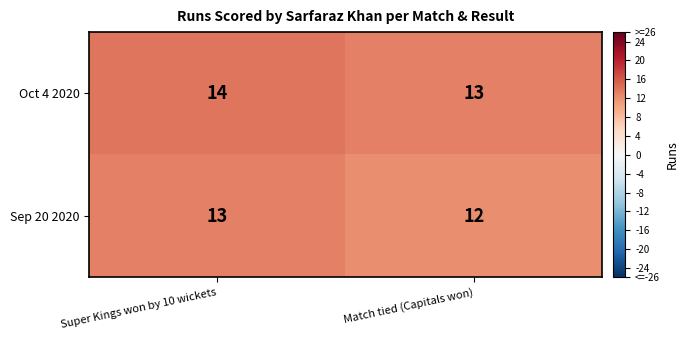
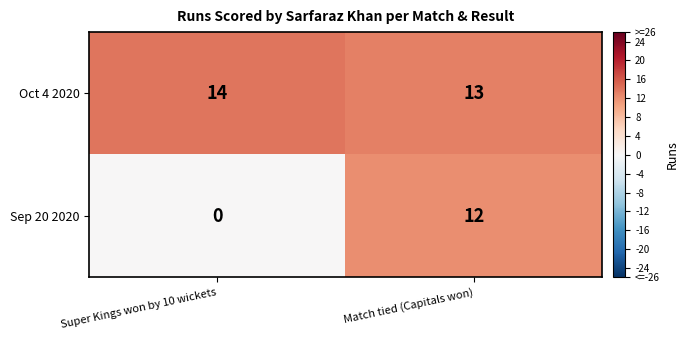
  {
    "Oct 4 2020": {
      "Super Kings won by 10 wickets": 14,
      "Match tied (Capitals won)": 13
    },
    "Sep 20 2020": {
-     "Super Kings won by 10 wickets": 13,
+     "Super Kings won by 10 wickets": 0,
      "Match tied (Capitals won)": 12
    }
  }
